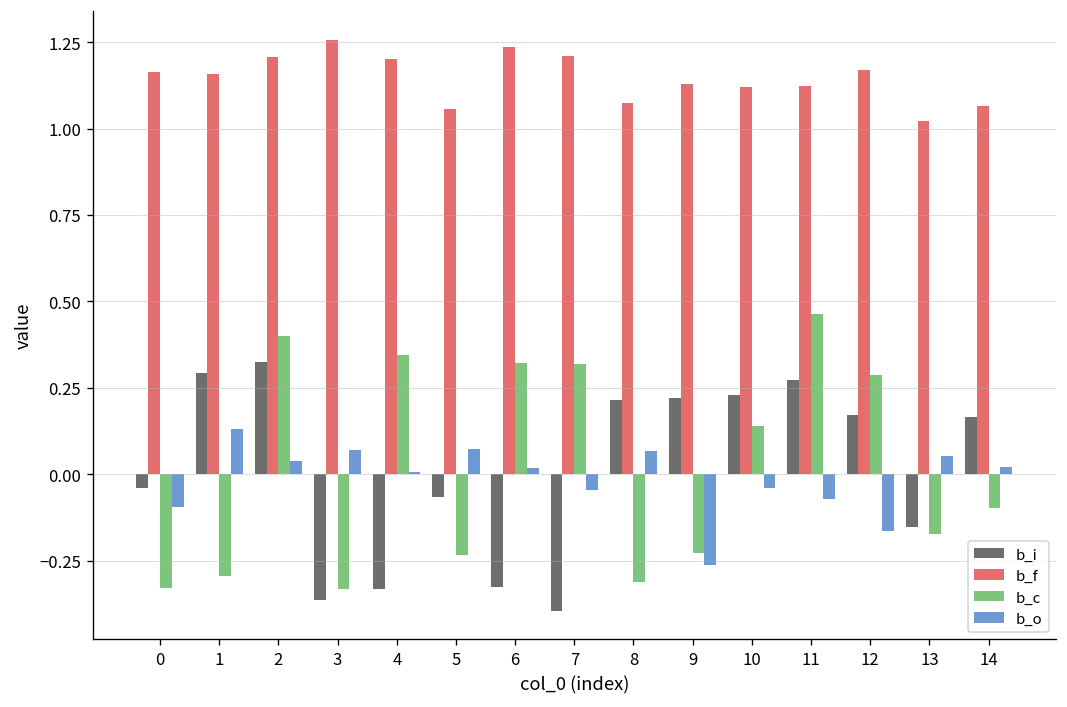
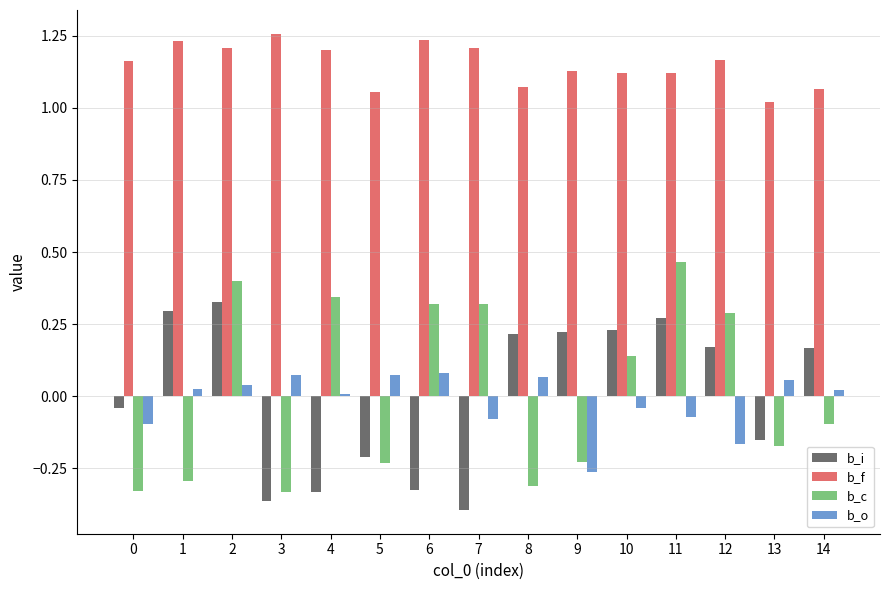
  {
    "b_i": {
      "0": -0.04,
      "1": 0.29,
      "2": 0.33,
      "3": -0.36,
      "4": -0.33,
-     "5": -0.07,
+     "5": -0.21,
      "6": -0.33,
      "7": -0.39,
      "8": 0.21,
      "9": 0.22,
      "10": 0.23,
      "11": 0.27,
      "12": 0.17,
      "13": -0.15,
      "14": 0.17
    },
    "b_f": {
      "0": 1.16,
-     "1": 1.16,
+     "1": 1.23,
      "2": 1.21,
      "3": 1.26,
      "4": 1.20,
      "5": 1.06,
      "6": 1.24,
      "7": 1.21,
      "8": 1.07,
      "9": 1.13,
      "10": 1.12,
      "11": 1.12,
      "12": 1.17,
      "13": 1.02,
      "14": 1.06
    },
    "b_c": {
      "0": -0.33,
      "1": -0.29,
      "2": 0.40,
      "3": -0.33,
      "4": 0.35,
      "5": -0.23,
      "6": 0.32,
      "7": 0.32,
      "8": -0.31,
      "9": -0.23,
      "10": 0.14,
      "11": 0.46,
      "12": 0.29,
      "13": -0.17,
      "14": -0.10
    },
    "b_o": {
      "0": -0.10,
-     "1": 0.13,
+     "1": 0.02,
      "2": 0.04,
      "3": 0.07,
      "5": 0.07,
-     "6": 0.02,
-     "7": -0.04,
+     "6": 0.08,
+     "7": -0.08,
      "8": 0.07,
      "9": -0.26,
      "10": -0.04,
      "11": -0.07,
      "12": -0.16,
      "13": 0.05,
      "14": 0.02
    }
  }
